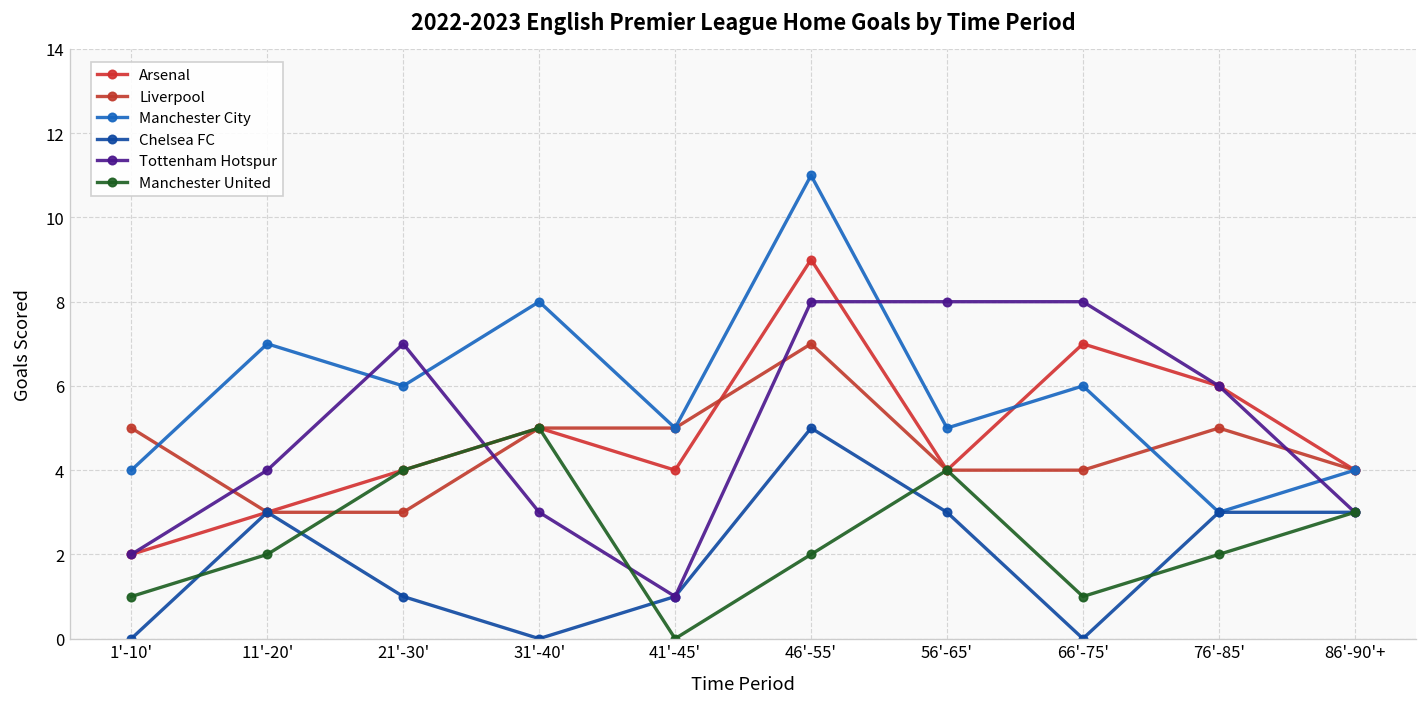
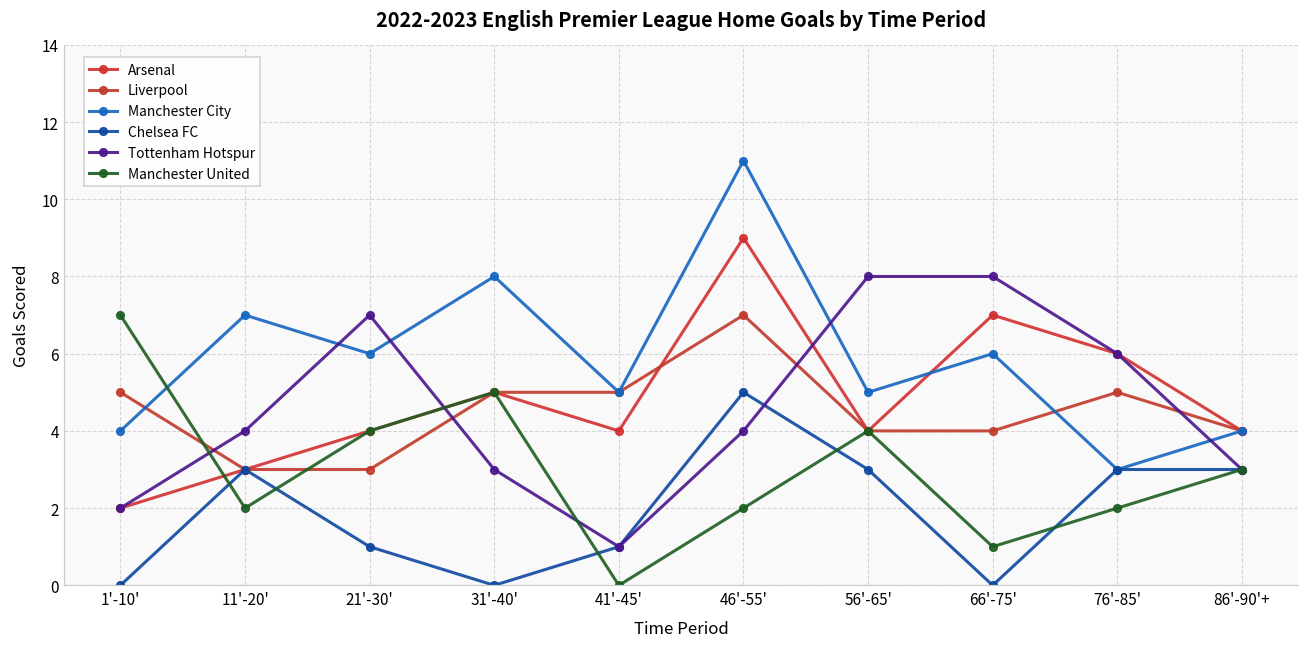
  {
    "Tottenham Hotspur": {
      "11'-20'": 4,
      "21'-30'": 7,
      "31'-40'": 3,
-     "46'-55'": 8,
+     "46'-55'": 4,
      "56'-65'": 8,
      "66'-75'": 8
    },
    "Manchester United": {
-     "1'-10'": 1,
+     "1'-10'": 7,
      "11'-20'": 2,
      "41'-45'": 0,
      "46'-55'": 2,
      "66'-75'": 1,
      "76'-85'": 2
    }
  }
